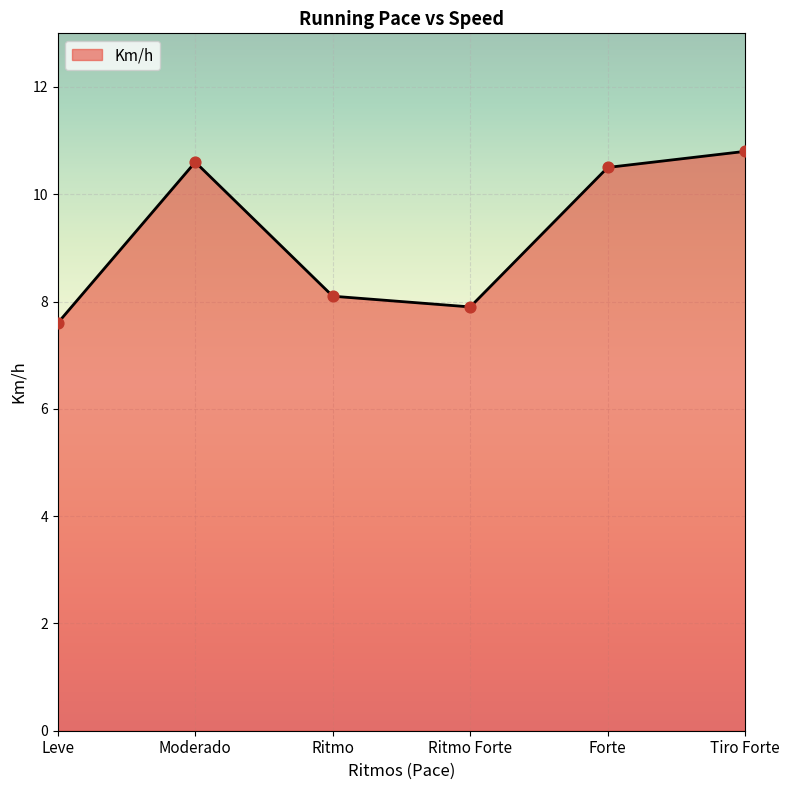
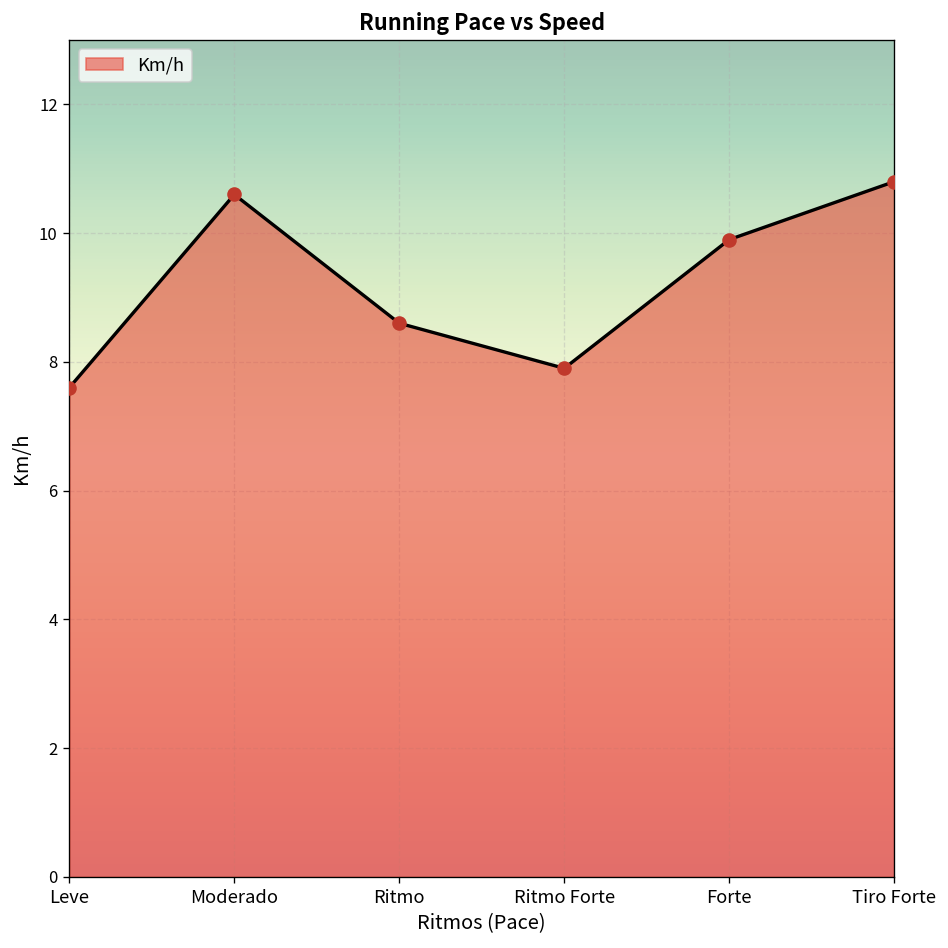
  {
    "Leve": 7.6,
    "Moderado": 10.6,
-   "Ritmo": 8.1,
+   "Ritmo": 8.6,
    "Ritmo Forte": 7.9,
-   "Forte": 10.5,
+   "Forte": 9.9,
    "Tiro Forte": 10.8
  }
